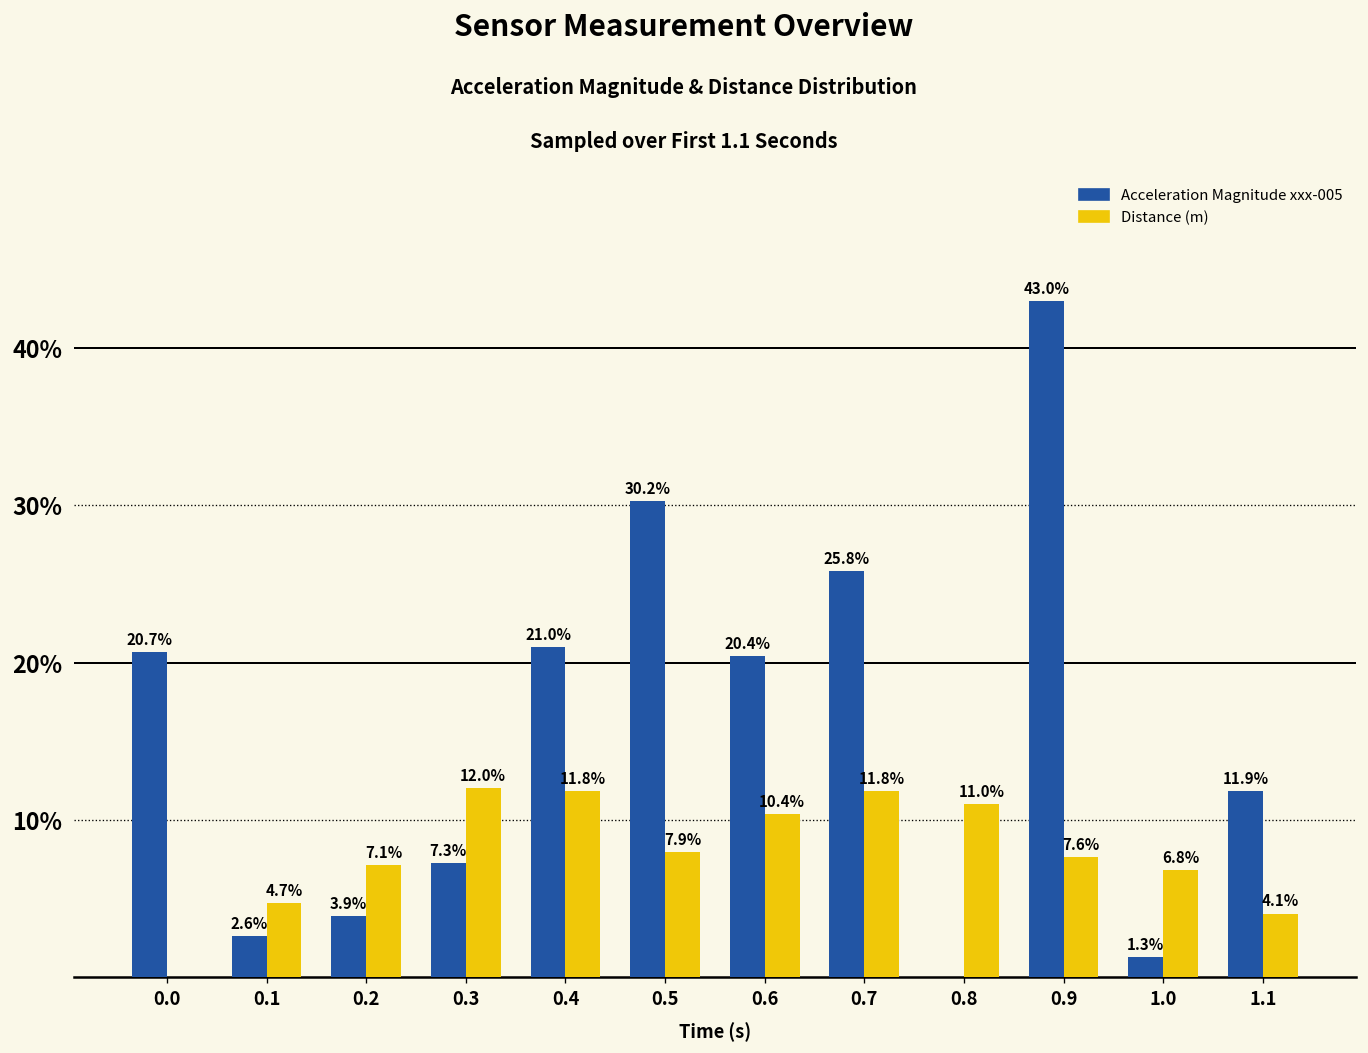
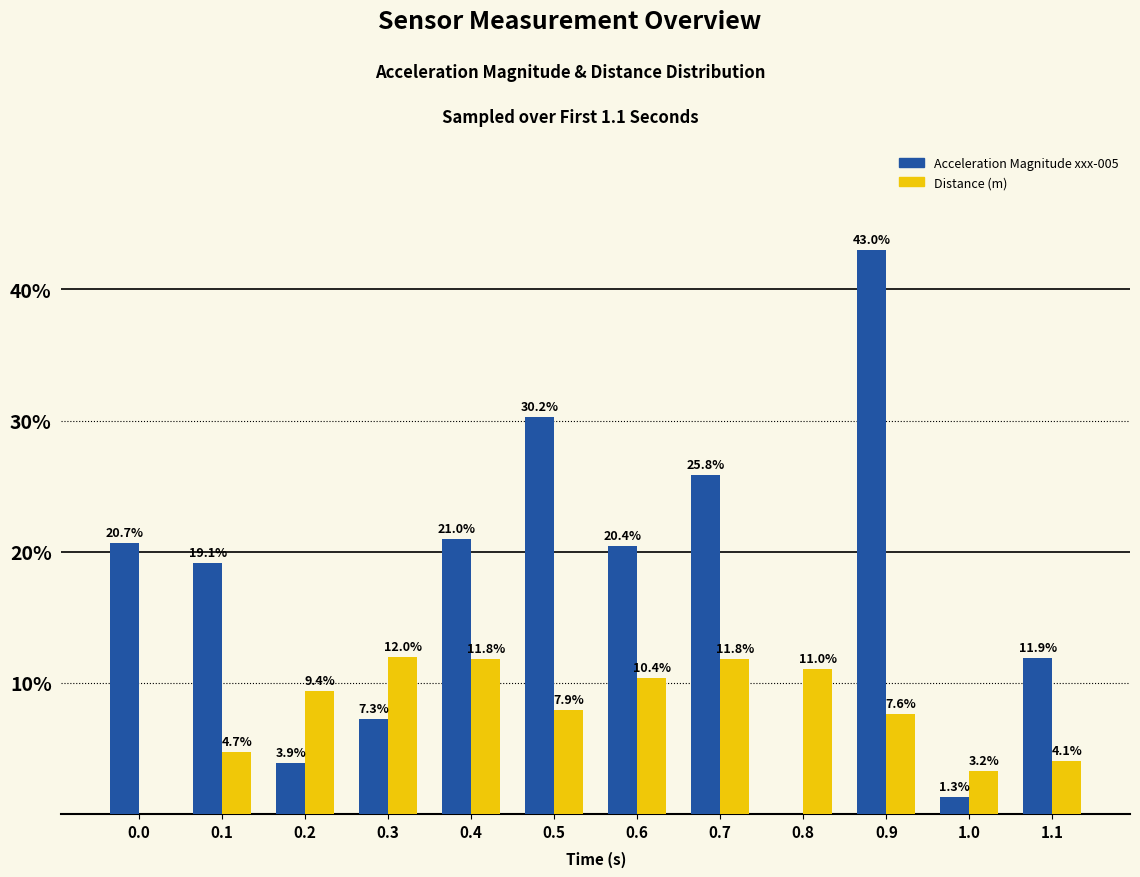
  {
    "Acceleration Magnitude xxx-005": {
      "0.0": "20.7%",
-     "0.1": "2.6%",
+     "0.1": "19.1%",
      "0.2": "3.9%",
      "0.3": "7.3%",
      "0.4": "21.0%",
      "0.5": "30.2%",
      "0.6": "20.4%",
      "0.7": "25.8%",
      "0.9": "43.0%",
      "1.0": "1.3%",
      "1.1": "11.9%"
    },
    "Distance (m)": {
      "0.1": "4.7%",
-     "0.2": "7.1%",
+     "0.2": "9.4%",
      "0.3": "12.0%",
      "0.4": "11.8%",
      "0.5": "7.9%",
      "0.6": "10.4%",
      "0.7": "11.8%",
      "0.8": "11.0%",
      "0.9": "7.6%",
-     "1.0": "6.8%",
+     "1.0": "3.2%",
      "1.1": "4.1%"
    }
  }
